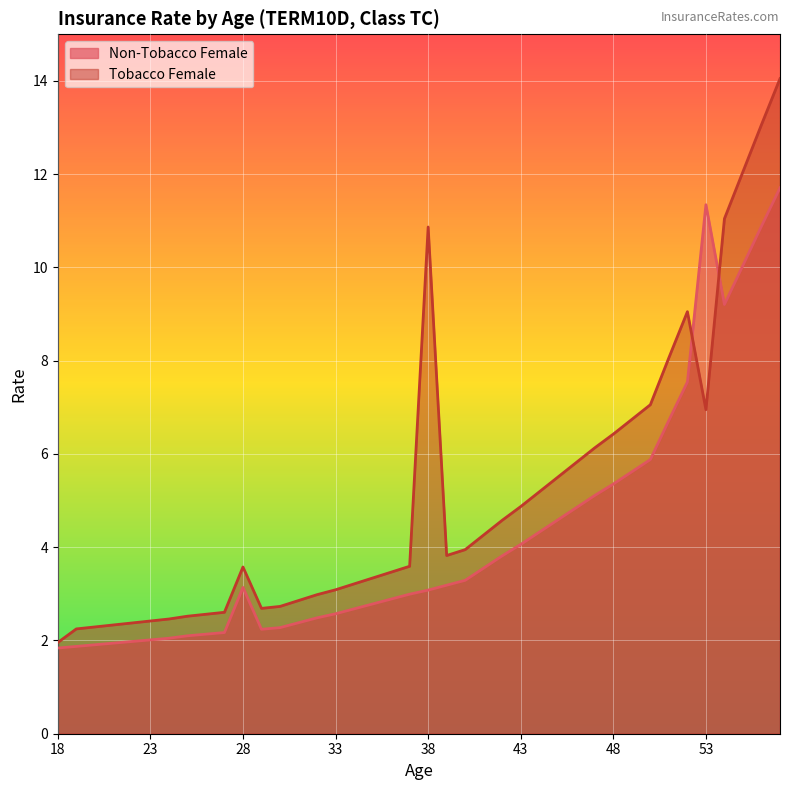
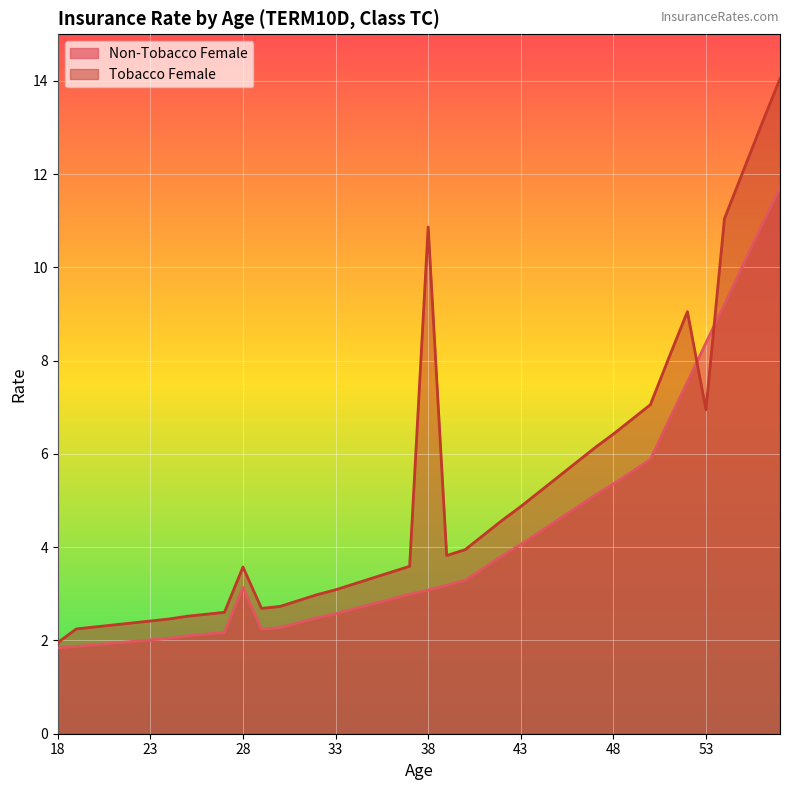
  {
    "Non-Tobacco Female": {
      "18": 1.8,
      "23": 2.0,
      "28": 3.1,
      "33": 2.6,
      "38": 3.1,
      "43": 4.1,
      "48": 5.4,
-     "53": 11.3
+     "53": 8.4
    },
    "Tobacco Female": {
      "18": 2.0,
      "23": 2.4,
      "28": 3.6,
      "33": 3.1,
      "38": 10.9,
      "43": 4.9,
      "48": 6.4,
      "53": 6.9
    }
  }
